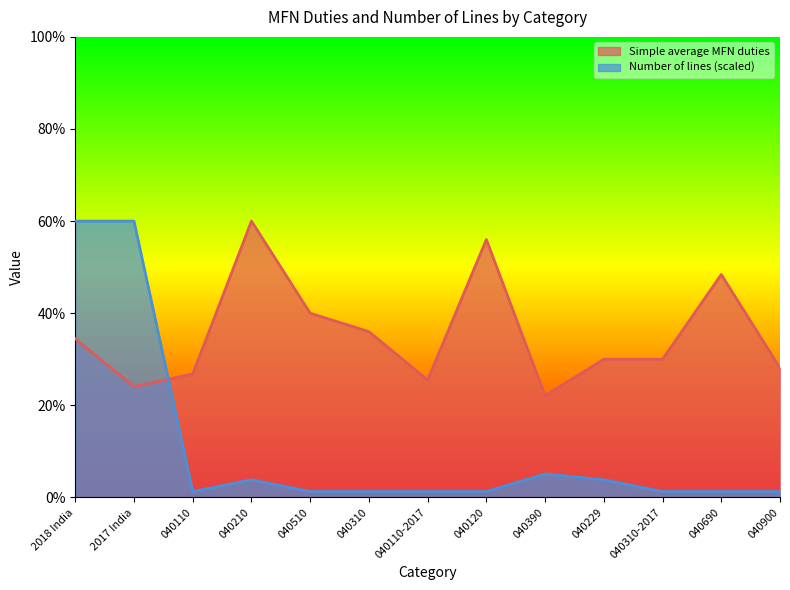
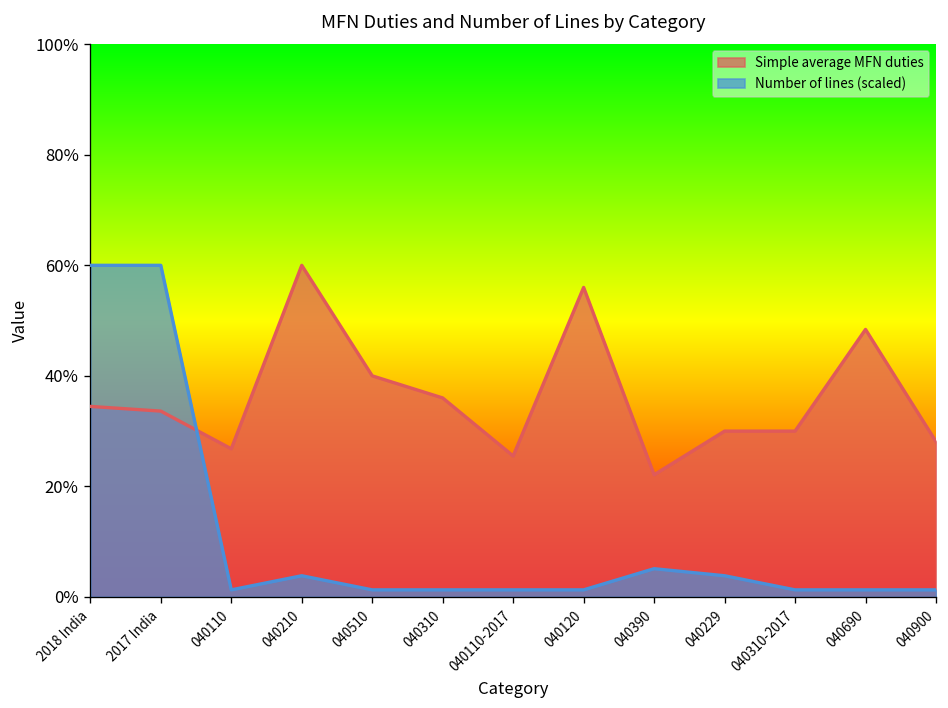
  {
    "Simple average MFN duties": {
      "2018 India": "34%",
-     "2017 India": "24%",
+     "2017 India": "34%",
      "040110": "27%",
      "040210": "60%",
      "040510": "40%",
      "040310": "36%",
      "040110-2017": "26%",
      "040120": "56%",
      "040390": "22%",
      "040229": "30%",
      "040310-2017": "30%",
      "040690": "48%",
      "040900": "28%"
    },
    "Number of lines (scaled)": {
      "2018 India": "60%",
      "2017 India": "60%",
      "040110": "1%",
      "040210": "4%",
      "040510": "1%",
      "040310": "1%",
      "040110-2017": "1%",
      "040120": "1%",
      "040390": "5%",
      "040229": "4%",
      "040310-2017": "1%",
      "040690": "1%",
      "040900": "1%"
    }
  }
